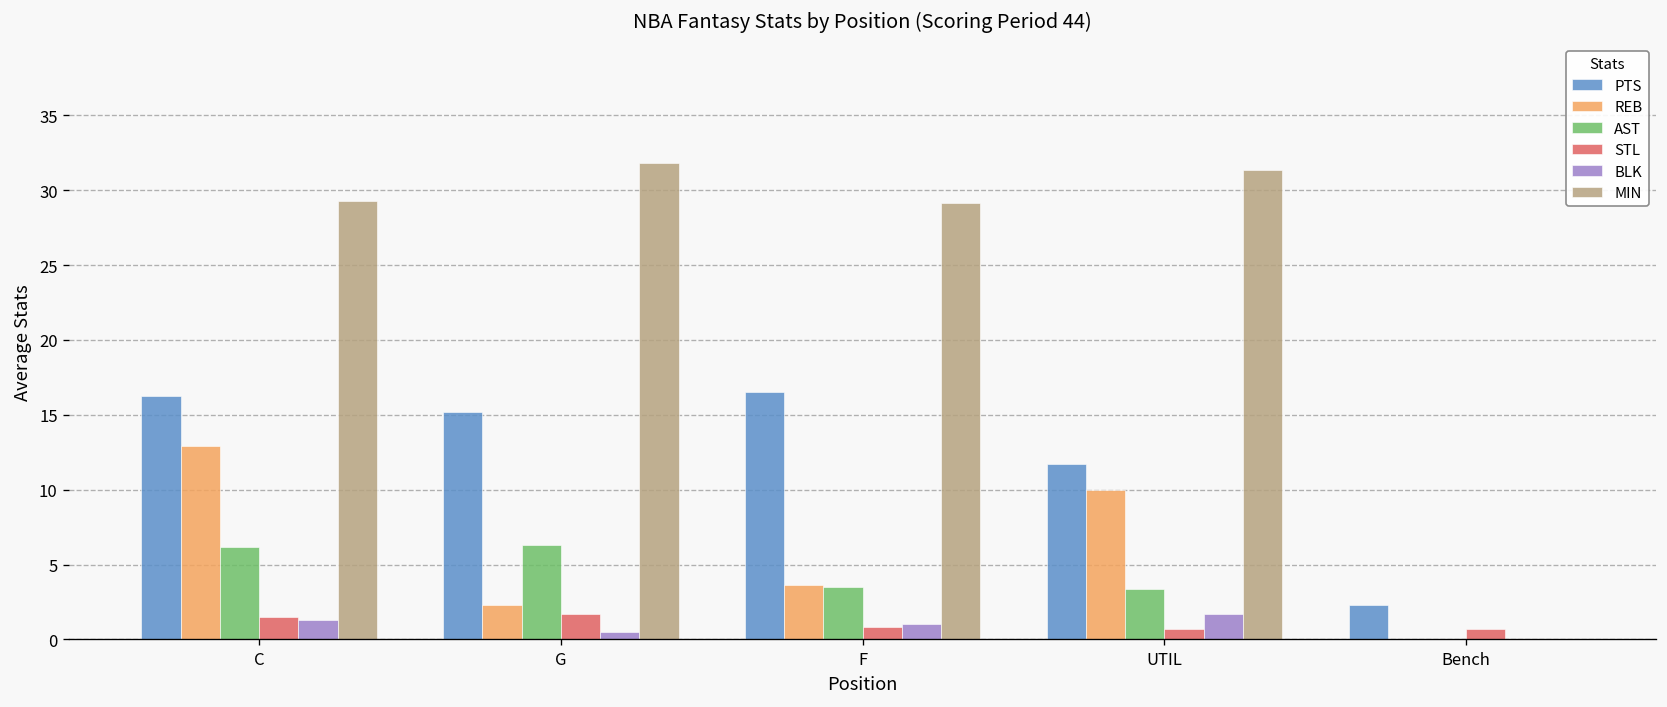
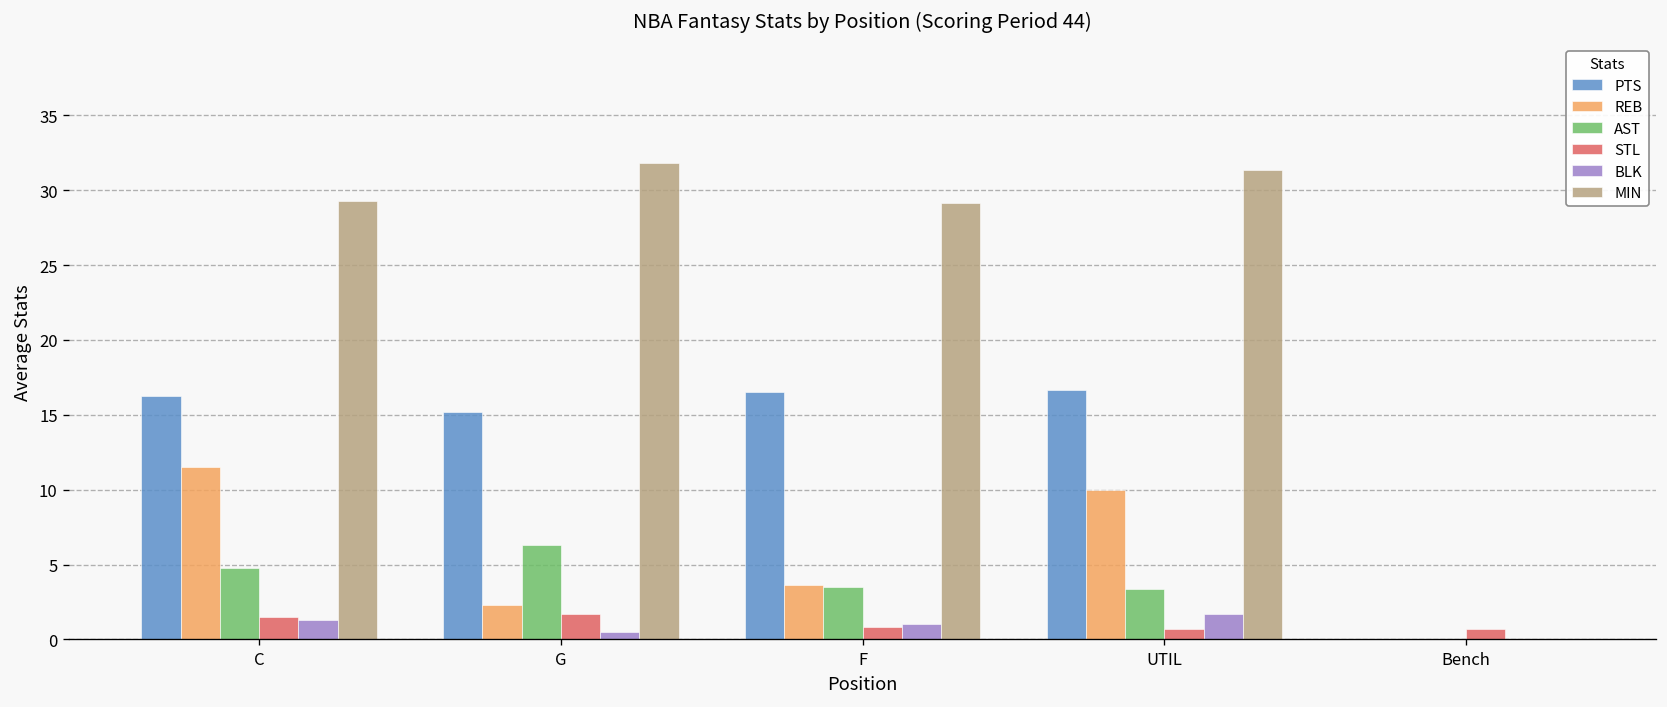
  {
    "PTS": {
      "C": 16.3,
      "G": 15.2,
      "F": 16.5,
-     "UTIL": 11.7,
-     "Bench": 2.3
+     "UTIL": 16.7,
+     "Bench": 0.0
    },
    "REB": {
-     "C": 12.9,
+     "C": 11.5,
      "G": 2.3,
      "F": 3.6,
      "UTIL": 10.0,
      "Bench": 0.0
    },
    "AST": {
-     "C": 6.2,
+     "C": 4.8,
      "G": 6.3,
      "F": 3.5,
      "UTIL": 3.4,
      "Bench": 0.0
    },
    "STL": {
      "C": 1.5,
      "G": 1.7,
      "F": 0.8,
      "UTIL": 0.7,
      "Bench": 0.7
    },
    "BLK": {
      "C": 1.3,
      "G": 0.5,
      "F": 1.0,
      "UTIL": 1.7,
      "Bench": 0.0
    },
    "MIN": {
      "C": 29.3,
      "G": 31.8,
      "F": 29.2,
      "UTIL": 31.3,
      "Bench": 0.0
    }
  }
